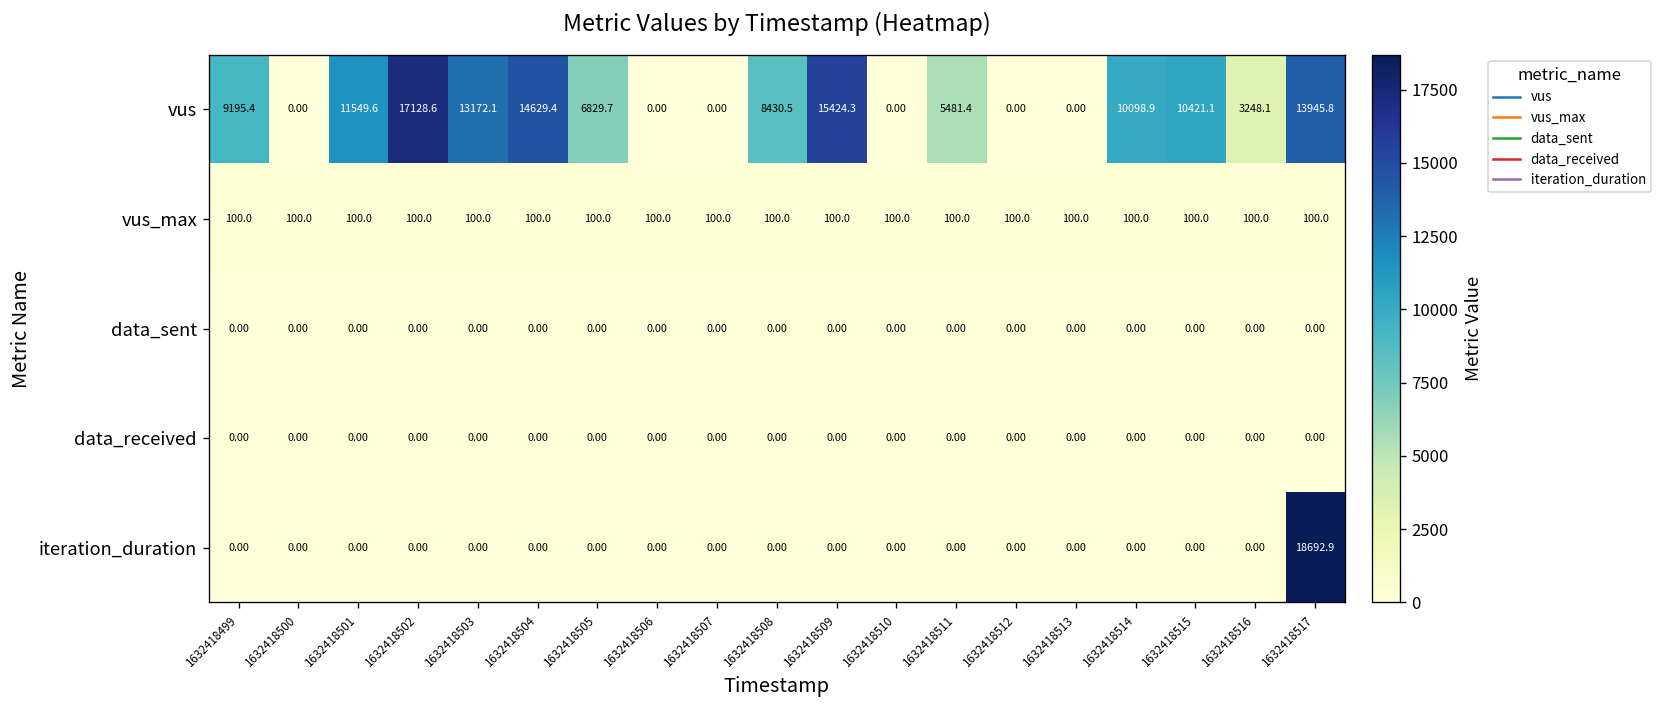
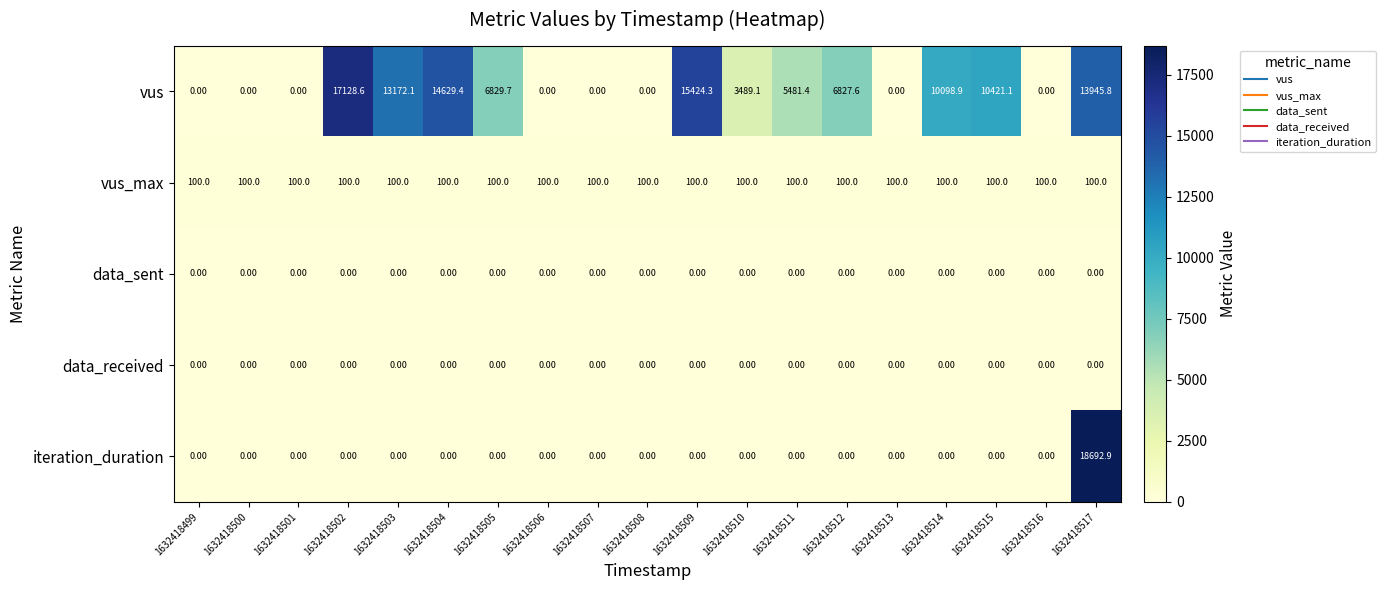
  {
    "vus": {
-     "1632418499": 9195.4,
+     "1632418499": 0.00,
      "1632418500": 0.00,
-     "1632418501": 11549.6,
+     "1632418501": 0.00,
      "1632418502": 17128.6,
      "1632418503": 13172.1,
      "1632418504": 14629.4,
      "1632418505": 6829.7,
      "1632418506": 0.00,
      "1632418507": 0.00,
-     "1632418508": 8430.5,
+     "1632418508": 0.00,
      "1632418509": 15424.3,
-     "1632418510": 0.00,
+     "1632418510": 3489.1,
      "1632418511": 5481.4,
-     "1632418512": 0.00,
+     "1632418512": 6827.6,
      "1632418513": 0.00,
      "1632418514": 10098.9,
      "1632418515": 10421.1,
-     "1632418516": 3248.1,
+     "1632418516": 0.00,
      "1632418517": 13945.8
    },
    "vus_max": {
      "1632418499": 100.0,
      "1632418500": 100.0,
      "1632418501": 100.0,
      "1632418502": 100.0,
      "1632418503": 100.0,
      "1632418504": 100.0,
      "1632418505": 100.0,
      "1632418506": 100.0,
      "1632418507": 100.0,
      "1632418508": 100.0,
      "1632418509": 100.0,
      "1632418510": 100.0,
      "1632418511": 100.0,
      "1632418512": 100.0,
      "1632418513": 100.0,
      "1632418514": 100.0,
      "1632418515": 100.0,
      "1632418516": 100.0,
      "1632418517": 100.0
    },
    "data_sent": {
      "1632418499": 0.00,
      "1632418500": 0.00,
      "1632418501": 0.00,
      "1632418502": 0.00,
      "1632418503": 0.00,
      "1632418504": 0.00,
      "1632418505": 0.00,
      "1632418506": 0.00,
      "1632418507": 0.00,
      "1632418508": 0.00,
      "1632418509": 0.00,
      "1632418510": 0.00,
      "1632418511": 0.00,
      "1632418512": 0.00,
      "1632418513": 0.00,
      "1632418514": 0.00,
      "1632418515": 0.00,
      "1632418516": 0.00,
      "1632418517": 0.00
    },
    "data_received": {
      "1632418499": 0.00,
      "1632418500": 0.00,
      "1632418501": 0.00,
      "1632418502": 0.00,
      "1632418503": 0.00,
      "1632418504": 0.00,
      "1632418505": 0.00,
      "1632418506": 0.00,
      "1632418507": 0.00,
      "1632418508": 0.00,
      "1632418509": 0.00,
      "1632418510": 0.00,
      "1632418511": 0.00,
      "1632418512": 0.00,
      "1632418513": 0.00,
      "1632418514": 0.00,
      "1632418515": 0.00,
      "1632418516": 0.00,
      "1632418517": 0.00
    },
    "iteration_duration": {
      "1632418499": 0.00,
      "1632418500": 0.00,
      "1632418501": 0.00,
      "1632418502": 0.00,
      "1632418503": 0.00,
      "1632418504": 0.00,
      "1632418505": 0.00,
      "1632418506": 0.00,
      "1632418507": 0.00,
      "1632418508": 0.00,
      "1632418509": 0.00,
      "1632418510": 0.00,
      "1632418511": 0.00,
      "1632418512": 0.00,
      "1632418513": 0.00,
      "1632418514": 0.00,
      "1632418515": 0.00,
      "1632418516": 0.00,
      "1632418517": 18692.9
    }
  }
